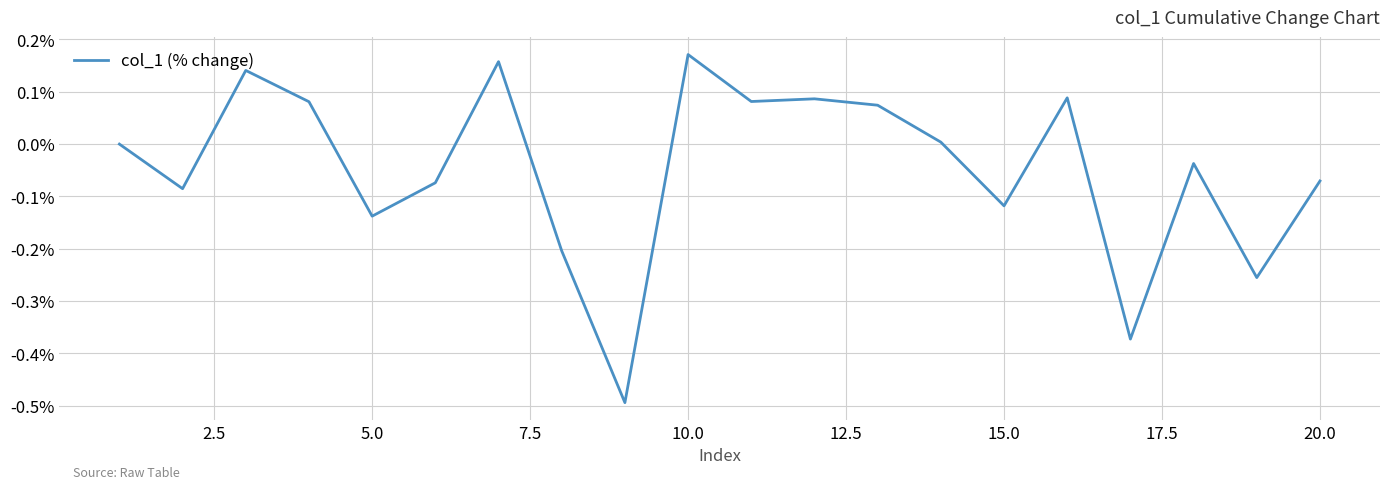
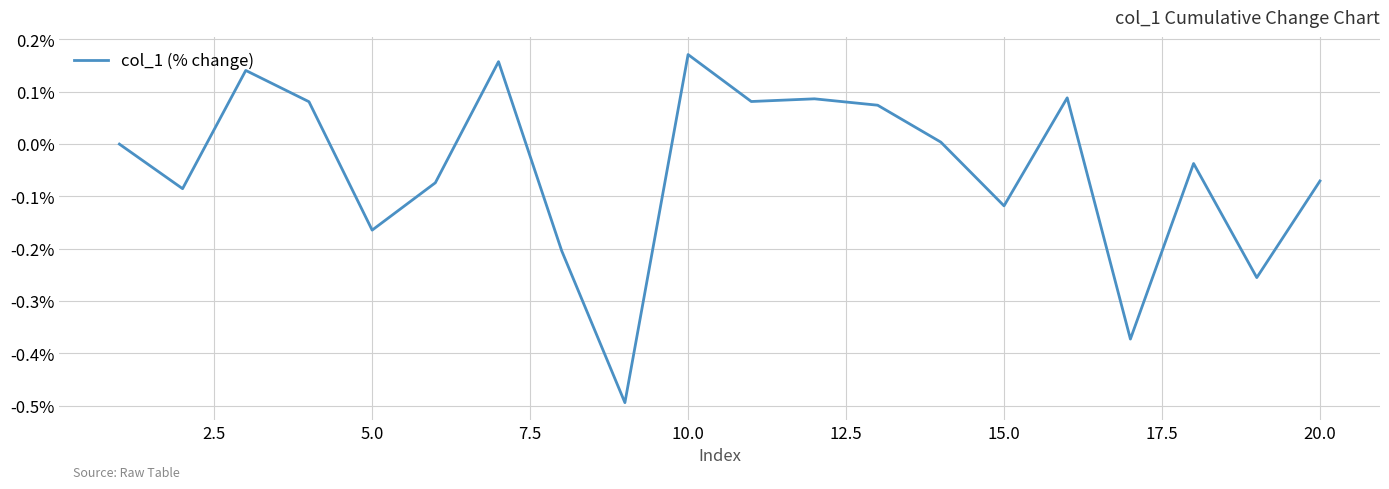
  {
-   "5.0": "-0.14%",
+   "5.0": "-0.16%",
    "10.0": "0.17%",
    "15.0": "-0.12%",
    "20.0": "-0.07%"
  }
